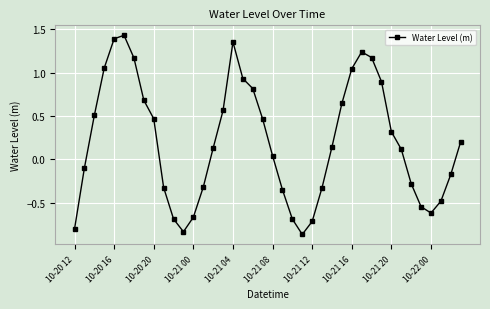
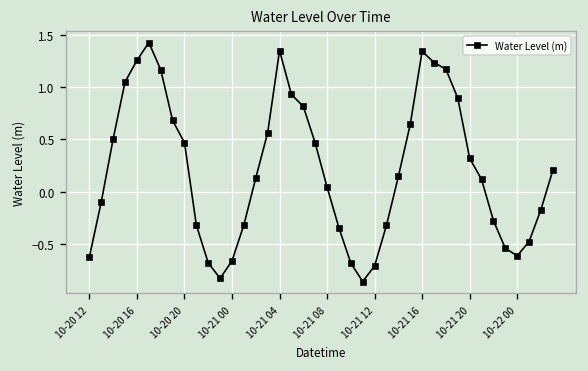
  {
-   "10-20 12": -0.8,
-   "10-20 16": 1.4,
+   "10-20 12": -0.6,
+   "10-20 16": 1.3,
    "10-20 20": 0.5,
    "10-21 00": -0.7,
    "10-21 04": 1.4,
    "10-21 08": 0.0,
    "10-21 12": -0.7,
-   "10-21 16": 1.0,
+   "10-21 16": 1.3,
    "10-21 20": 0.3,
    "10-22 00": -0.6
  }
